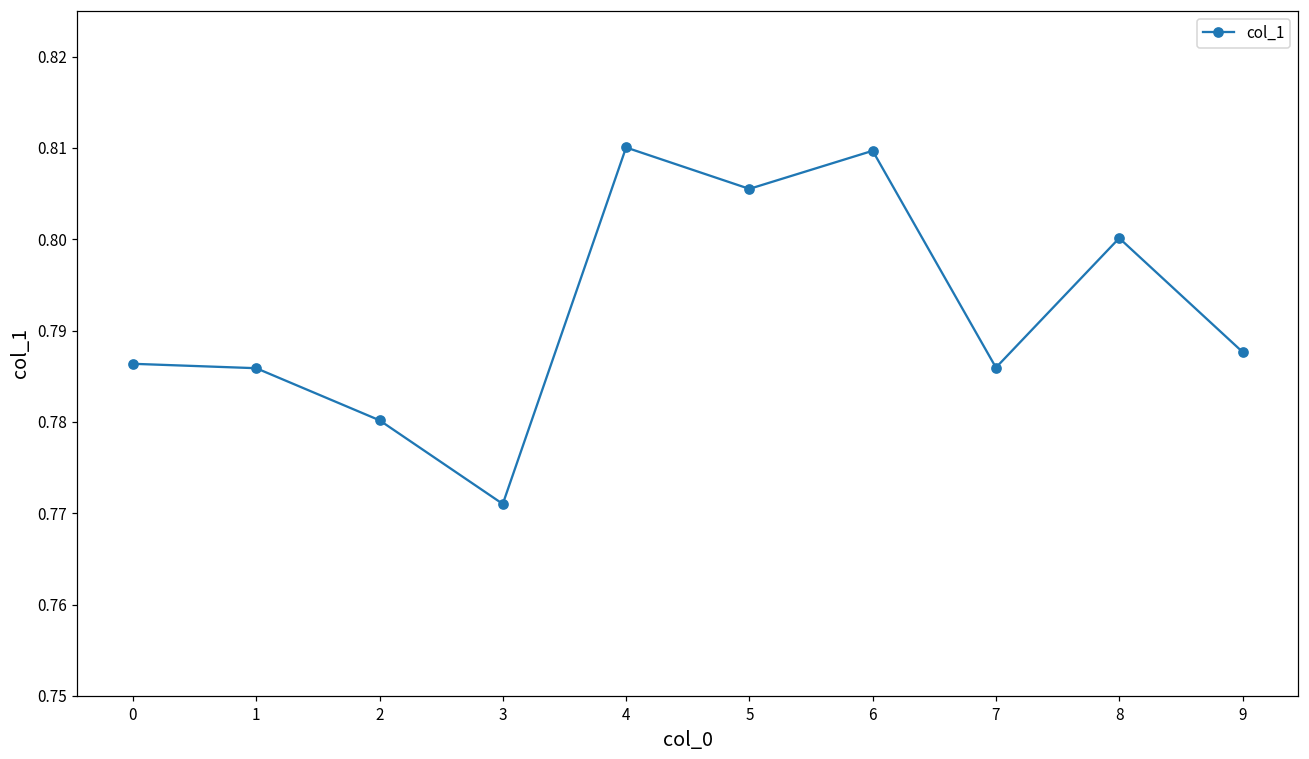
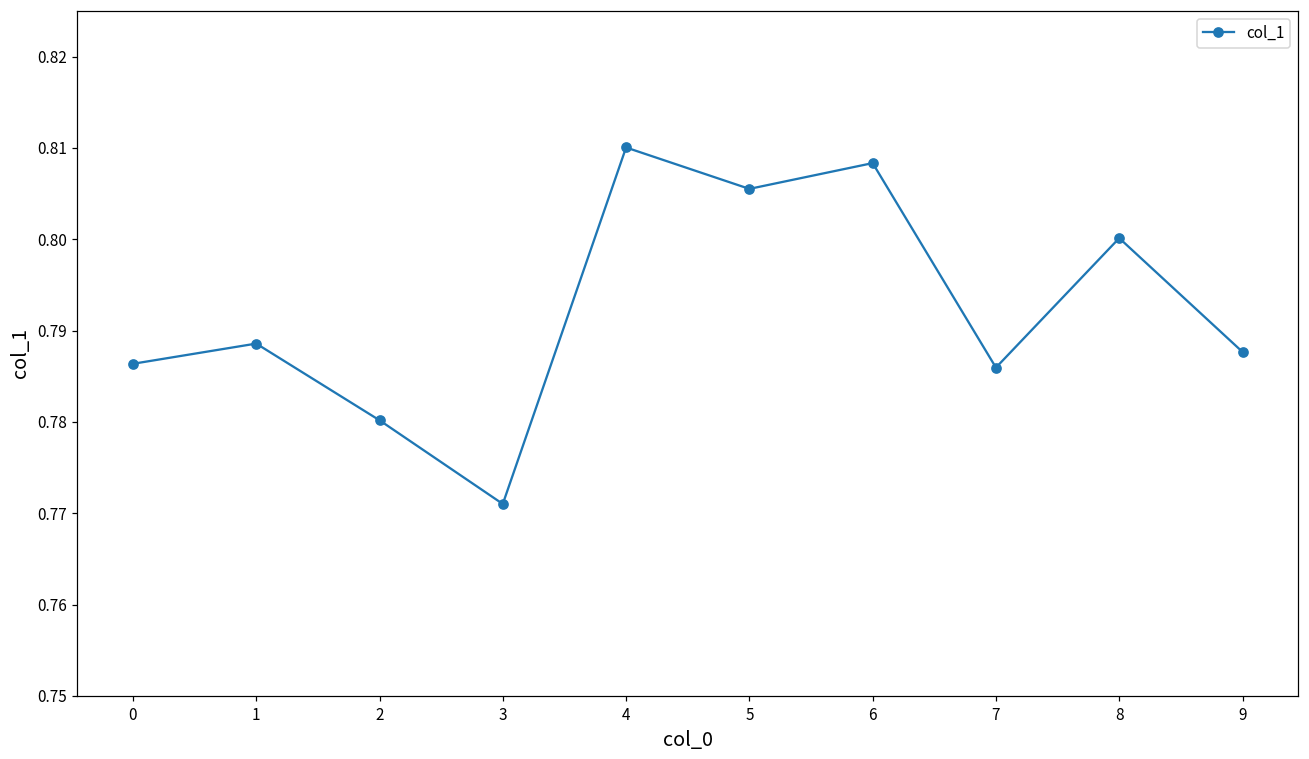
  {
    "0": 0.786,
-   "1": 0.786,
+   "1": 0.789,
    "2": 0.780,
    "3": 0.771,
    "4": 0.810,
    "5": 0.806,
-   "6": 0.810,
+   "6": 0.808,
    "7": 0.786,
    "8": 0.800,
    "9": 0.788
  }
